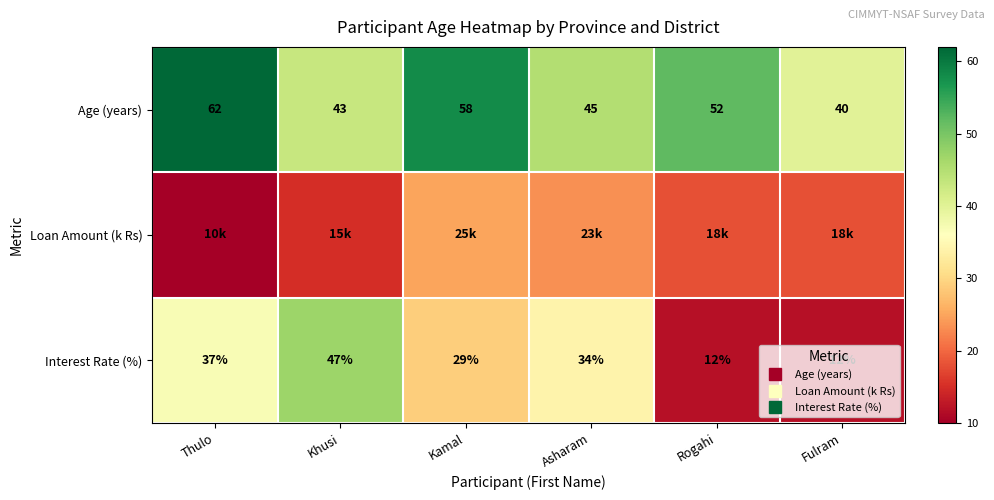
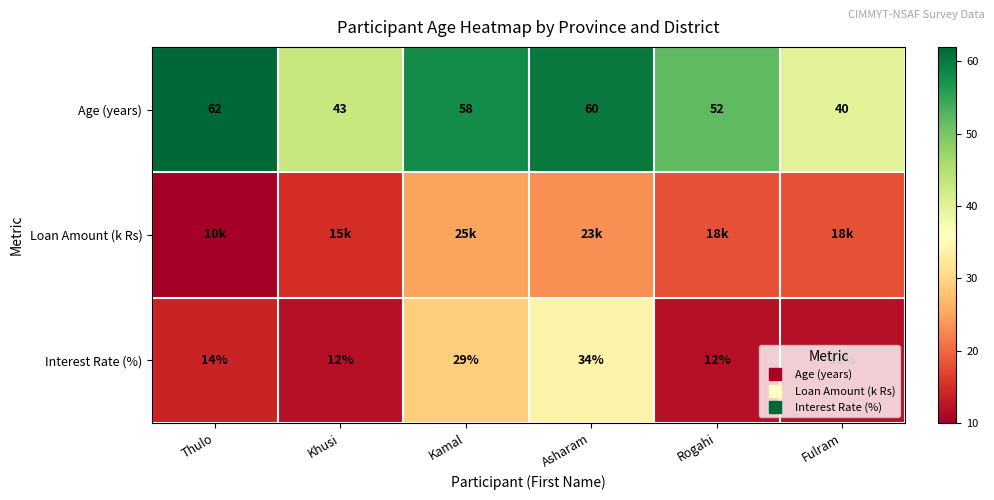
  {
    "Age (years)": {
      "Thulo": "62",
      "Khusi": "43",
      "Kamal": "58",
-     "Asharam": "45",
+     "Asharam": "60",
      "Rogahi": "52",
      "Fulram": "40"
    },
    "Loan Amount (k Rs)": {
      "Thulo": "10k",
      "Khusi": "15k",
      "Kamal": "25k",
      "Asharam": "23k",
      "Rogahi": "18k",
      "Fulram": "18k"
    },
    "Interest Rate (%)": {
-     "Thulo": "37%",
-     "Khusi": "47%",
+     "Thulo": "14%",
+     "Khusi": "12%",
      "Kamal": "29%",
      "Asharam": "34%",
      "Rogahi": "12%"
    }
  }
